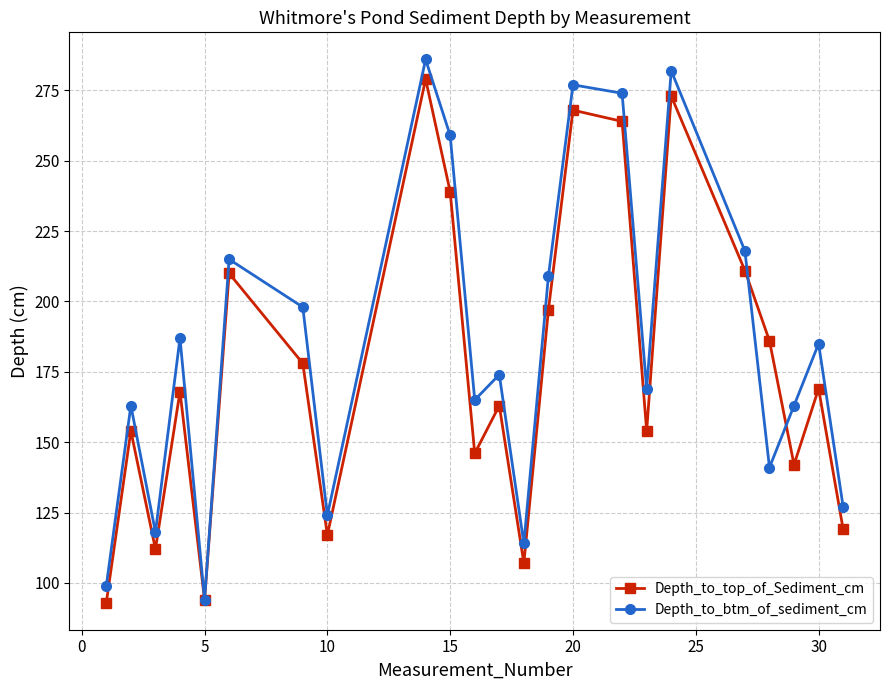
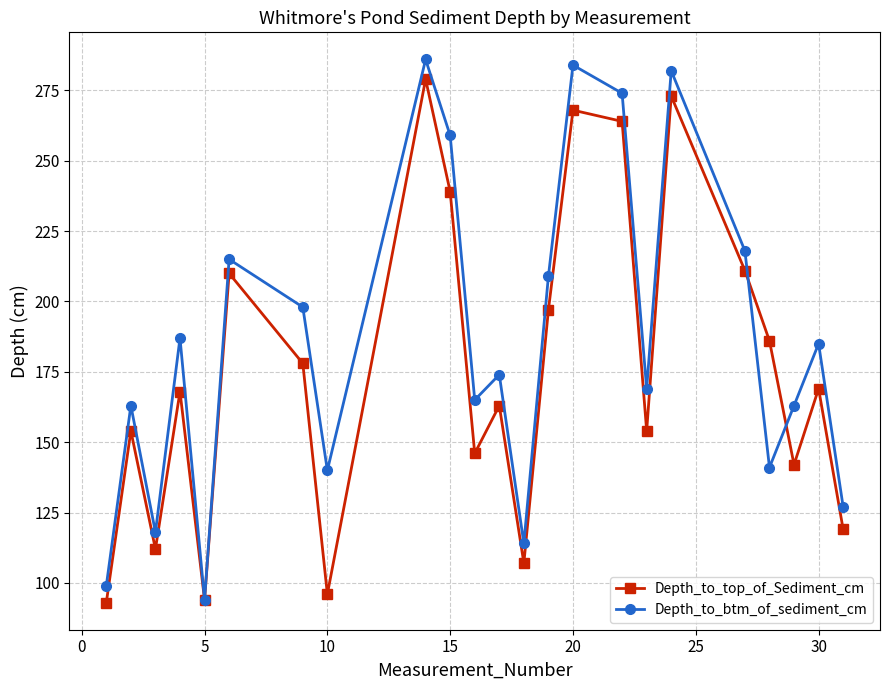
  {
    "Depth_to_top_of_Sediment_cm": {
-     "10": 117,
+     "10": 96,
      "15": 239,
      "20": 268,
      "30": 169
    },
    "Depth_to_btm_of_sediment_cm": {
-     "10": 124,
+     "10": 140,
      "15": 259,
-     "20": 277,
+     "20": 284,
      "30": 185
    }
  }
